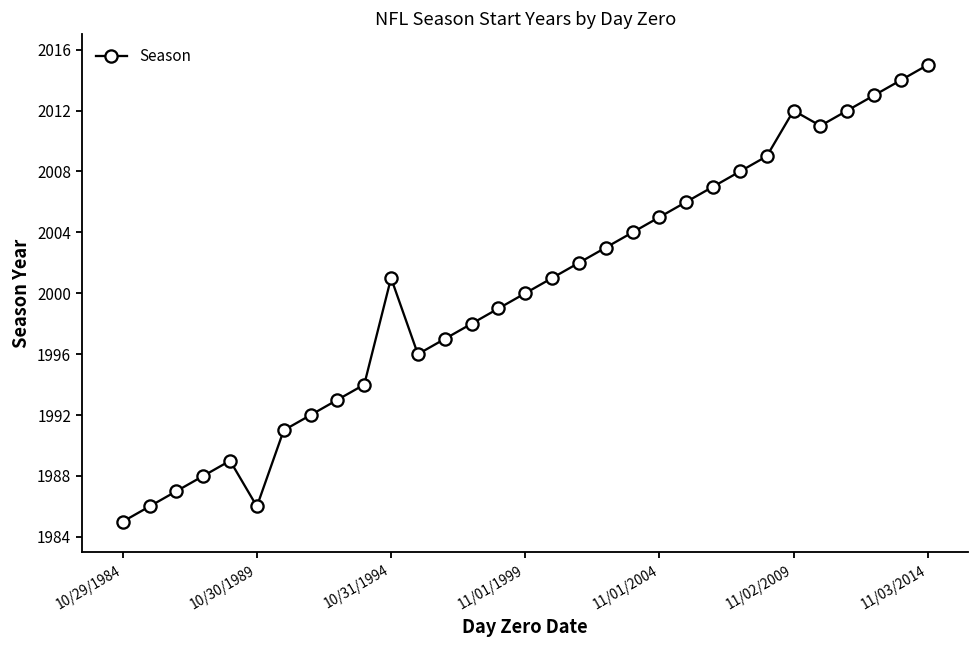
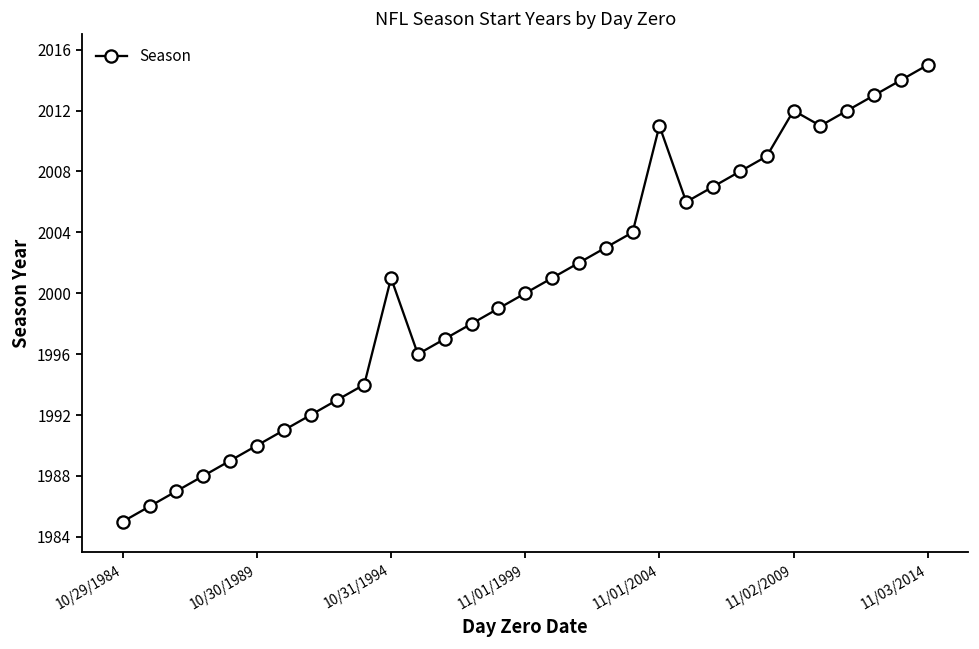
  {
    "10/29/1984": 1985,
-   "10/30/1989": 1986,
+   "10/30/1989": 1990,
    "10/31/1994": 2001,
    "11/01/1999": 2000,
-   "11/01/2004": 2005,
+   "11/01/2004": 2011,
    "11/02/2009": 2012,
    "11/03/2014": 2015
  }
